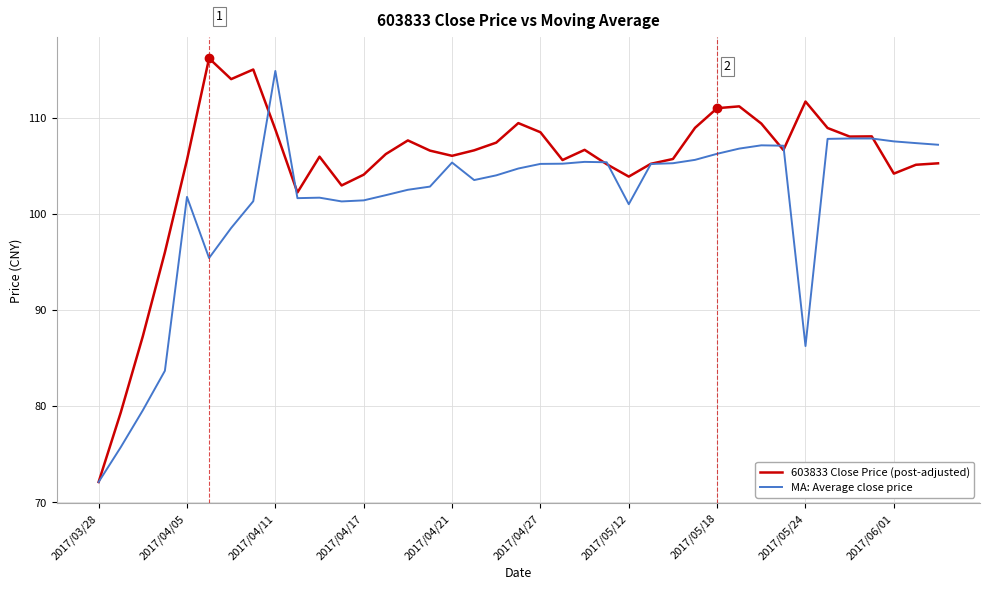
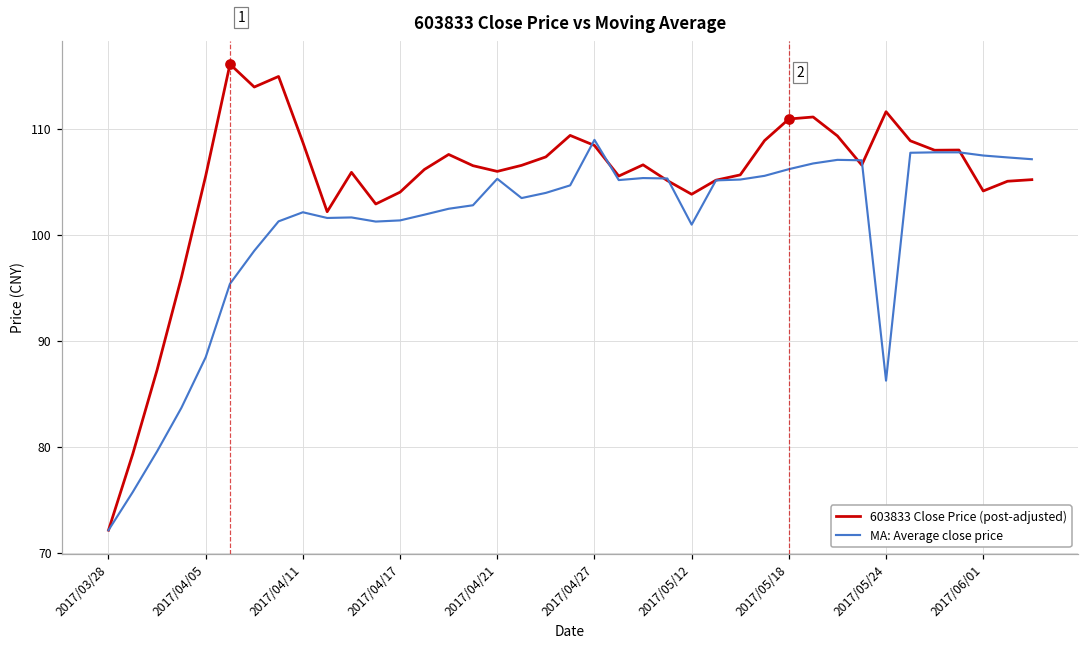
  {
    "MA: Average close price": {
-     "2017/04/05": 102,
-     "2017/04/11": 115,
+     "2017/04/05": 88,
+     "2017/04/11": 102,
      "2017/04/17": 101,
      "2017/04/21": 105,
-     "2017/04/27": 105,
+     "2017/04/27": 109,
      "2017/05/12": 101,
      "2017/05/18": 106,
      "2017/05/24": 86,
      "2017/06/01": 108
    }
  }
